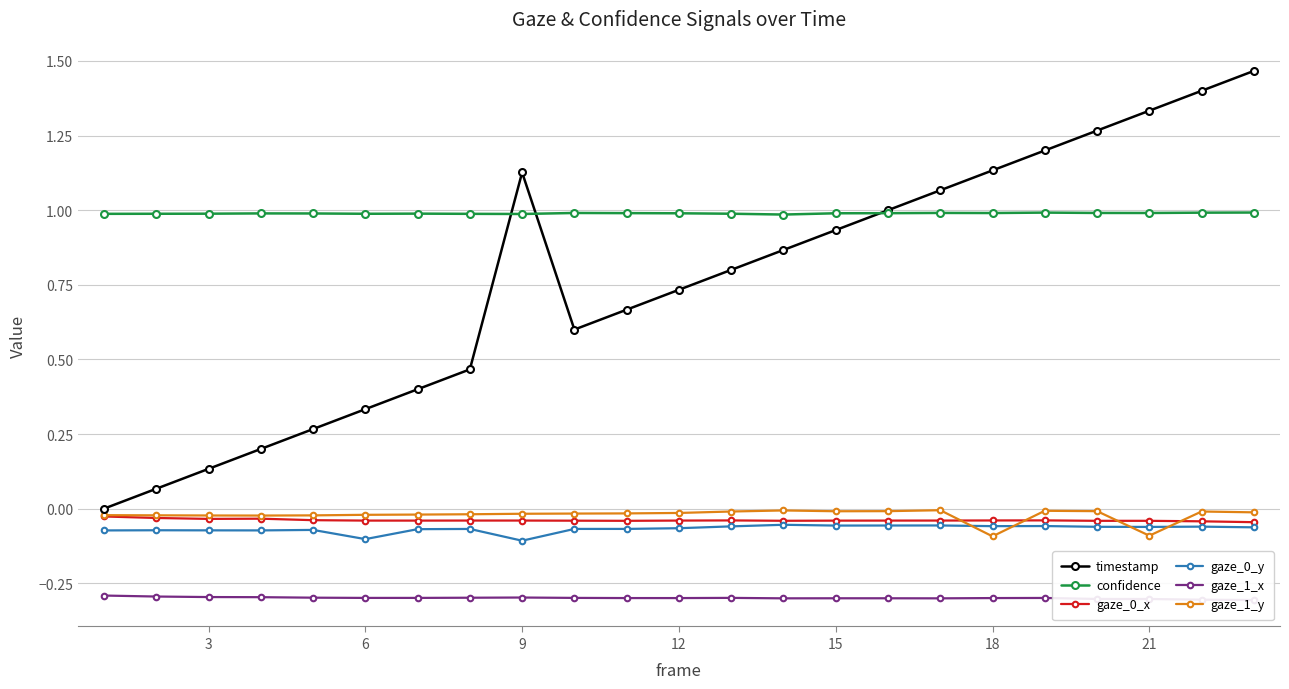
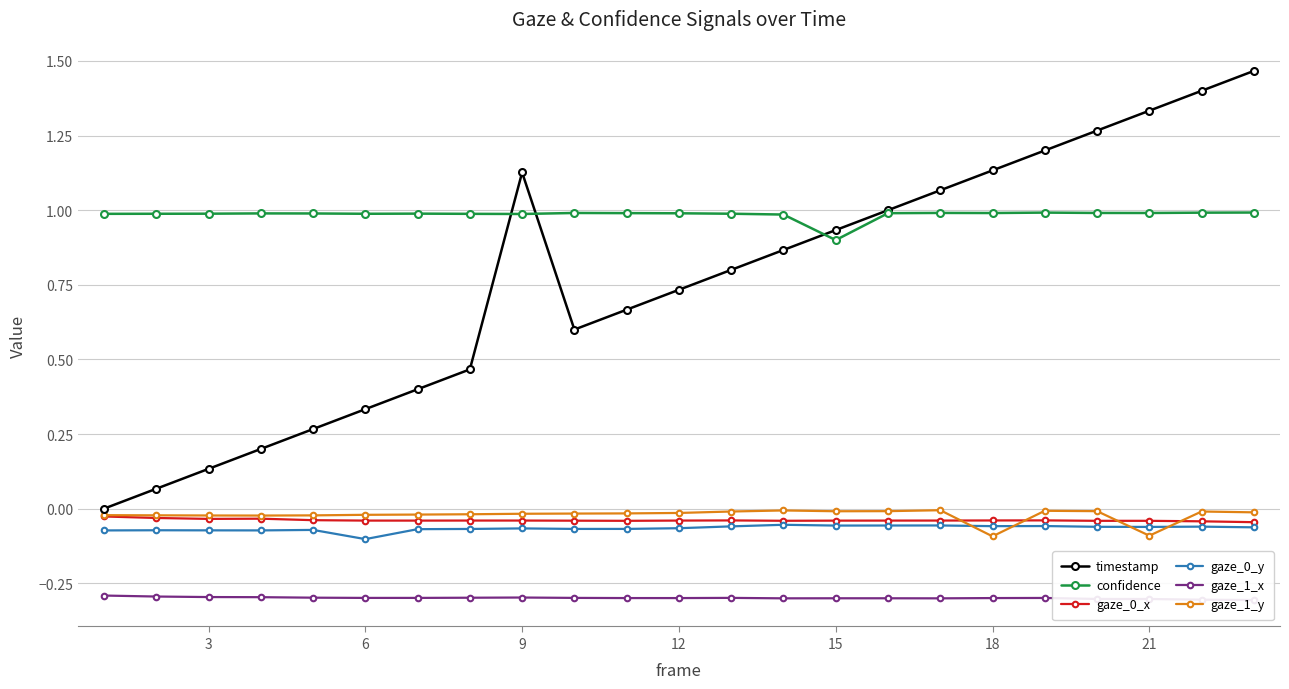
  {
    "timestamp": {
      "3": 0.13,
      "6": 0.33,
      "9": 1.13,
      "12": 0.73,
      "15": 0.93,
      "18": 1.13,
      "21": 1.33
    },
    "confidence": {
      "3": 0.99,
      "6": 0.99,
      "9": 0.99,
      "12": 0.99,
-     "15": 0.99,
+     "15": 0.90,
      "18": 0.99,
      "21": 0.99
    },
    "gaze_0_x": {
      "3": -0.03,
      "6": -0.04,
      "9": -0.04,
      "12": -0.04,
      "15": -0.04,
      "18": -0.04,
      "21": -0.04
    },
    "gaze_0_y": {
      "3": -0.07,
      "6": -0.10,
-     "9": -0.11,
+     "9": -0.07,
      "12": -0.07,
      "15": -0.06,
      "18": -0.06,
      "21": -0.06
    },
    "gaze_1_x": {
      "3": -0.30,
      "6": -0.30,
      "9": -0.30,
      "12": -0.30,
      "15": -0.30,
      "18": -0.30
    },
    "gaze_1_y": {
      "3": -0.02,
      "6": -0.02,
      "9": -0.02,
      "12": -0.01,
      "15": -0.01,
      "18": -0.09,
      "21": -0.09
    }
  }
